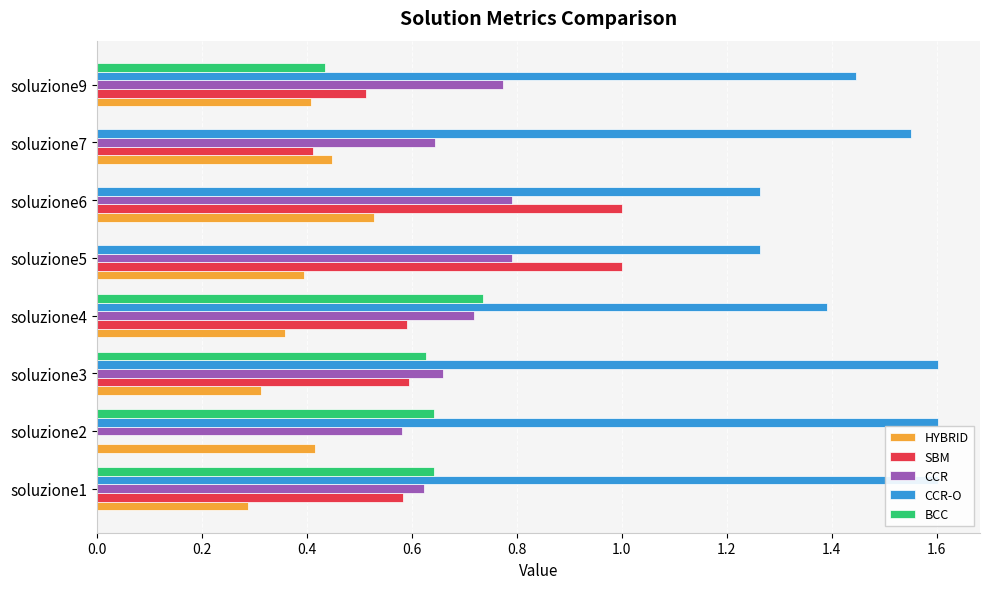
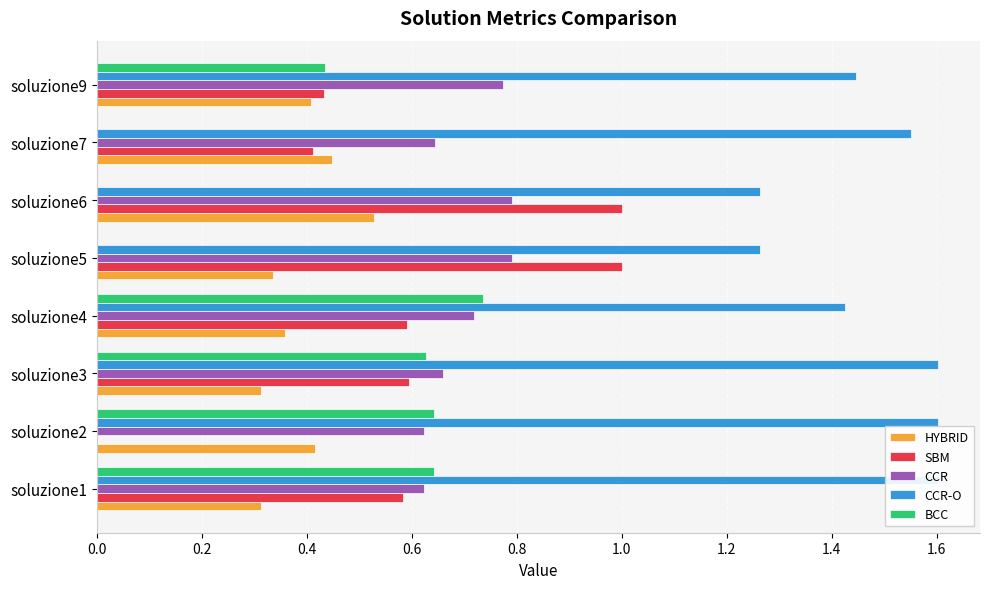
  {
    "HYBRID": {
      "soluzione9": 0.41,
      "soluzione7": 0.45,
      "soluzione6": 0.53,
-     "soluzione5": 0.40,
+     "soluzione5": 0.34,
      "soluzione4": 0.36,
      "soluzione3": 0.31,
      "soluzione2": 0.42,
-     "soluzione1": 0.29
+     "soluzione1": 0.31
    },
    "SBM": {
-     "soluzione9": 0.51,
+     "soluzione9": 0.43,
      "soluzione7": 0.41,
      "soluzione6": 1.00,
      "soluzione5": 1.00,
      "soluzione4": 0.59,
      "soluzione3": 0.60,
      "soluzione1": 0.58
    },
    "CCR": {
      "soluzione9": 0.77,
      "soluzione7": 0.64,
      "soluzione6": 0.79,
      "soluzione5": 0.79,
      "soluzione4": 0.72,
      "soluzione3": 0.66,
-     "soluzione2": 0.58,
+     "soluzione2": 0.62,
      "soluzione1": 0.62
    },
    "CCR-O": {
      "soluzione9": 1.45,
      "soluzione7": 1.55,
      "soluzione6": 1.26,
      "soluzione5": 1.26,
-     "soluzione4": 1.39,
+     "soluzione4": 1.43,
      "soluzione3": 1.60,
      "soluzione2": 1.60
    },
    "BCC": {
      "soluzione9": 0.43,
      "soluzione7": 0.00,
      "soluzione6": 0.00,
      "soluzione5": 0.00,
      "soluzione4": 0.74,
      "soluzione3": 0.63,
      "soluzione2": 0.64,
      "soluzione1": 0.64
    }
  }
